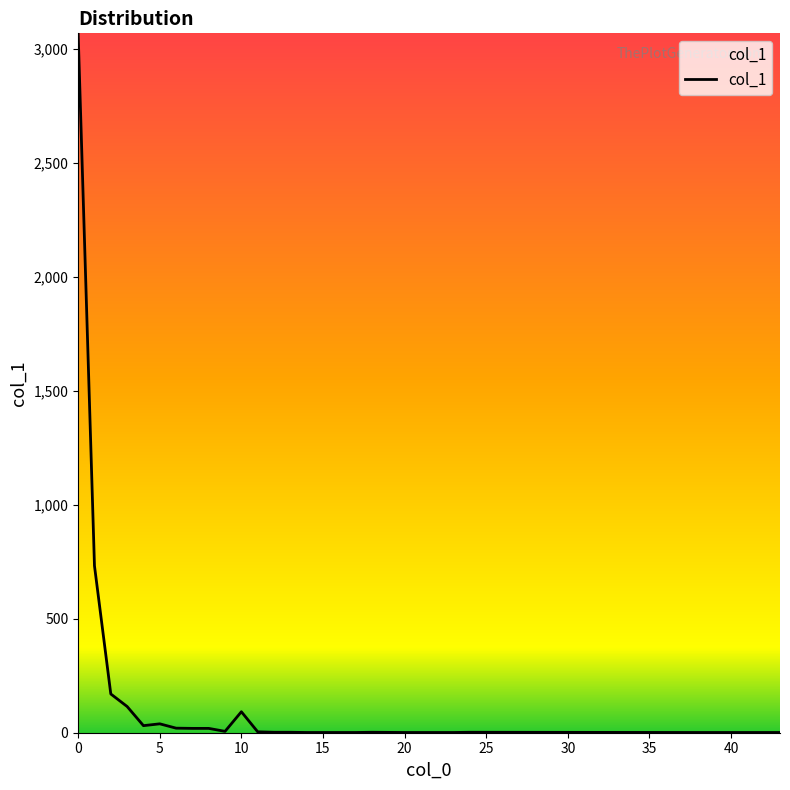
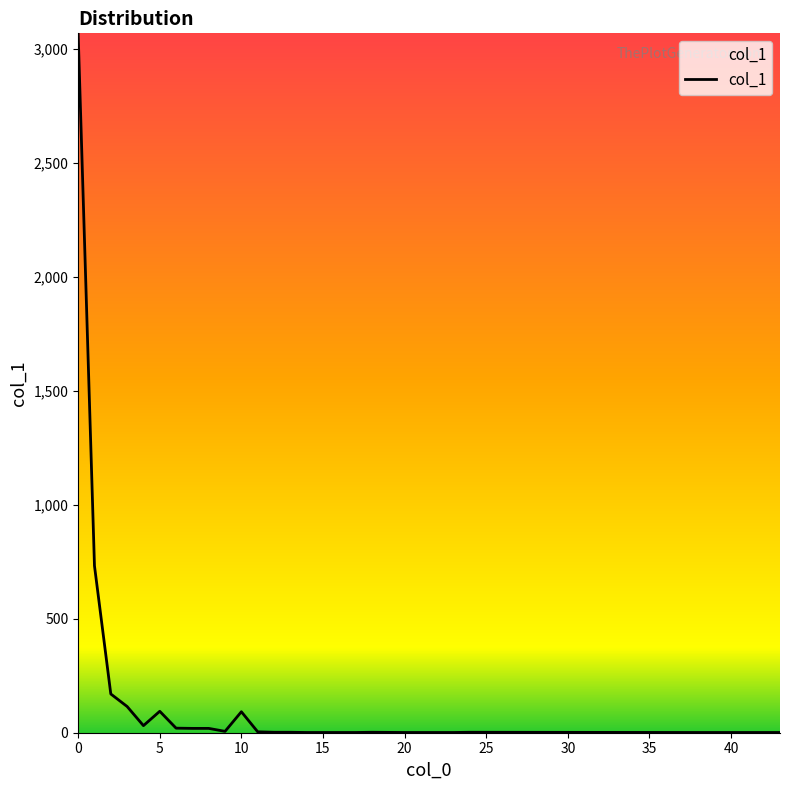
  {
    "0": "3,070",
-   "5": "40",
+   "5": "90",
    "10": "90",
    "20": "0"
  }
